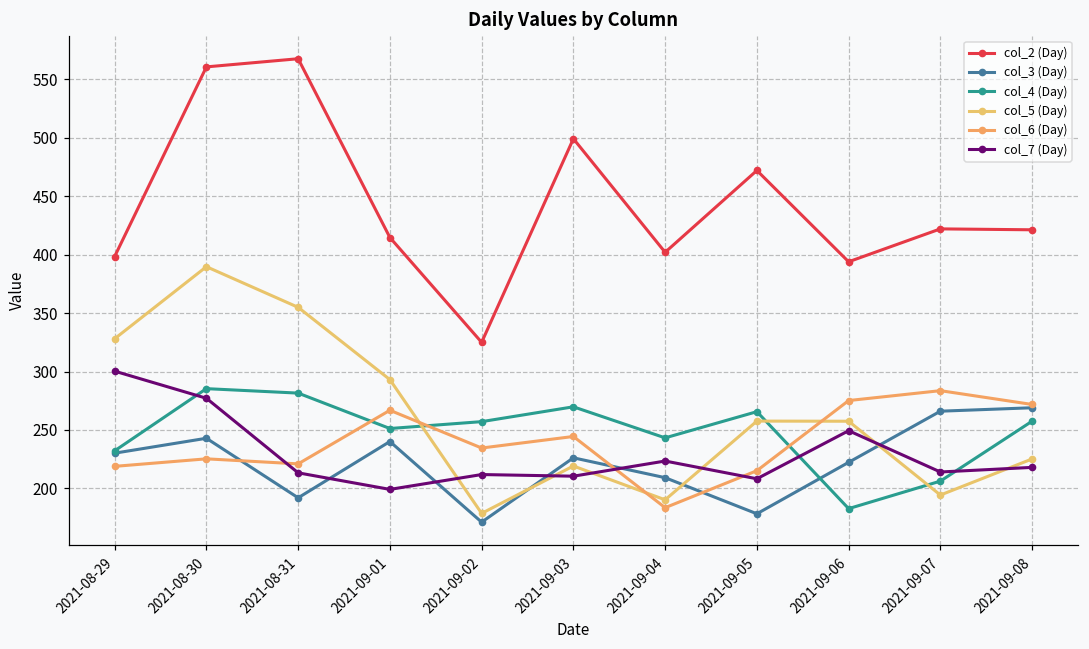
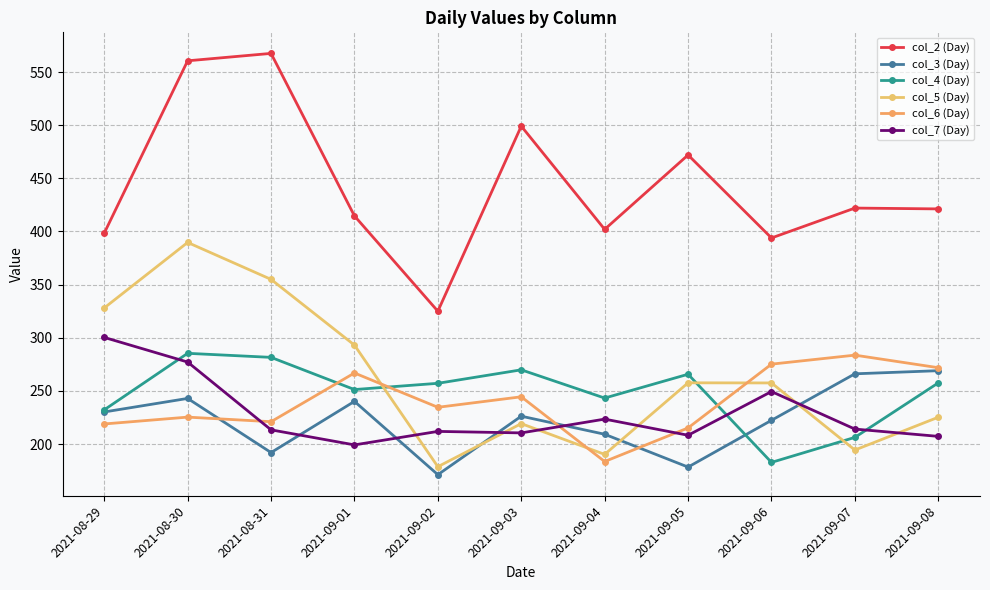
  {
    "col_2 (Day)": {
      "2021-08-29": 398,
      "2021-08-30": 561,
      "2021-08-31": 568,
      "2021-09-01": 415,
      "2021-09-02": 325,
      "2021-09-03": 499,
      "2021-09-04": 402,
      "2021-09-05": 472,
      "2021-09-06": 394,
      "2021-09-07": 422,
      "2021-09-08": 421
    },
    "col_7 (Day)": {
      "2021-08-29": 300,
      "2021-08-30": 277,
      "2021-08-31": 213,
      "2021-09-01": 199,
      "2021-09-02": 212,
      "2021-09-03": 210,
      "2021-09-04": 223,
      "2021-09-05": 208,
      "2021-09-06": 249,
      "2021-09-07": 214,
-     "2021-09-08": 218
+     "2021-09-08": 207
    }
  }
